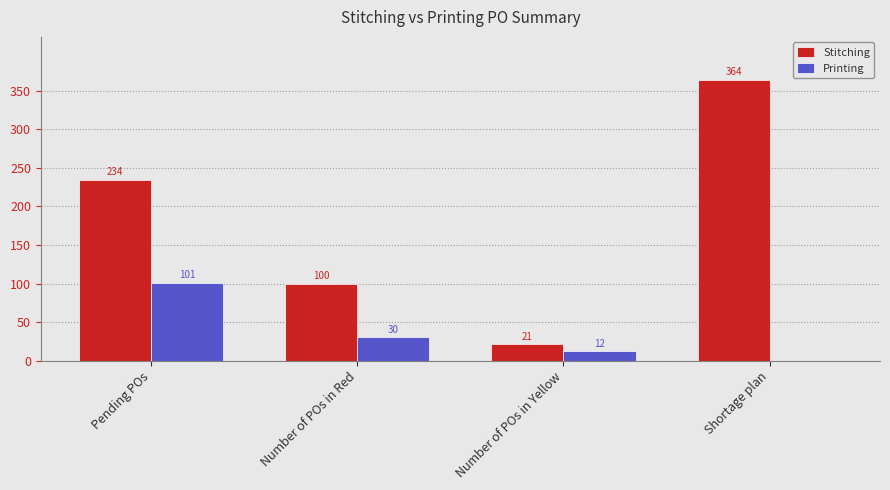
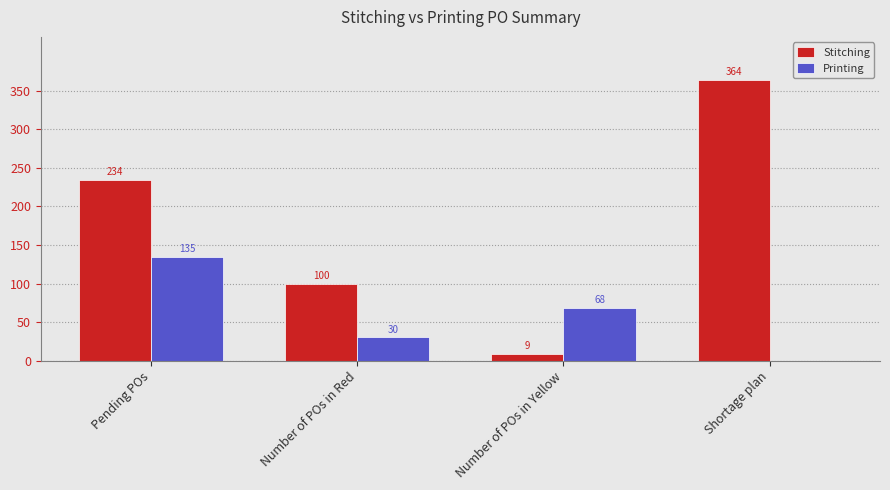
  {
    "Stitching": {
      "Pending POs": 234,
      "Number of POs in Red": 100,
-     "Number of POs in Yellow": 21,
+     "Number of POs in Yellow": 9,
      "Shortage plan": 364
    },
    "Printing": {
-     "Pending POs": 101,
+     "Pending POs": 135,
      "Number of POs in Red": 30,
-     "Number of POs in Yellow": 12
+     "Number of POs in Yellow": 68
    }
  }
